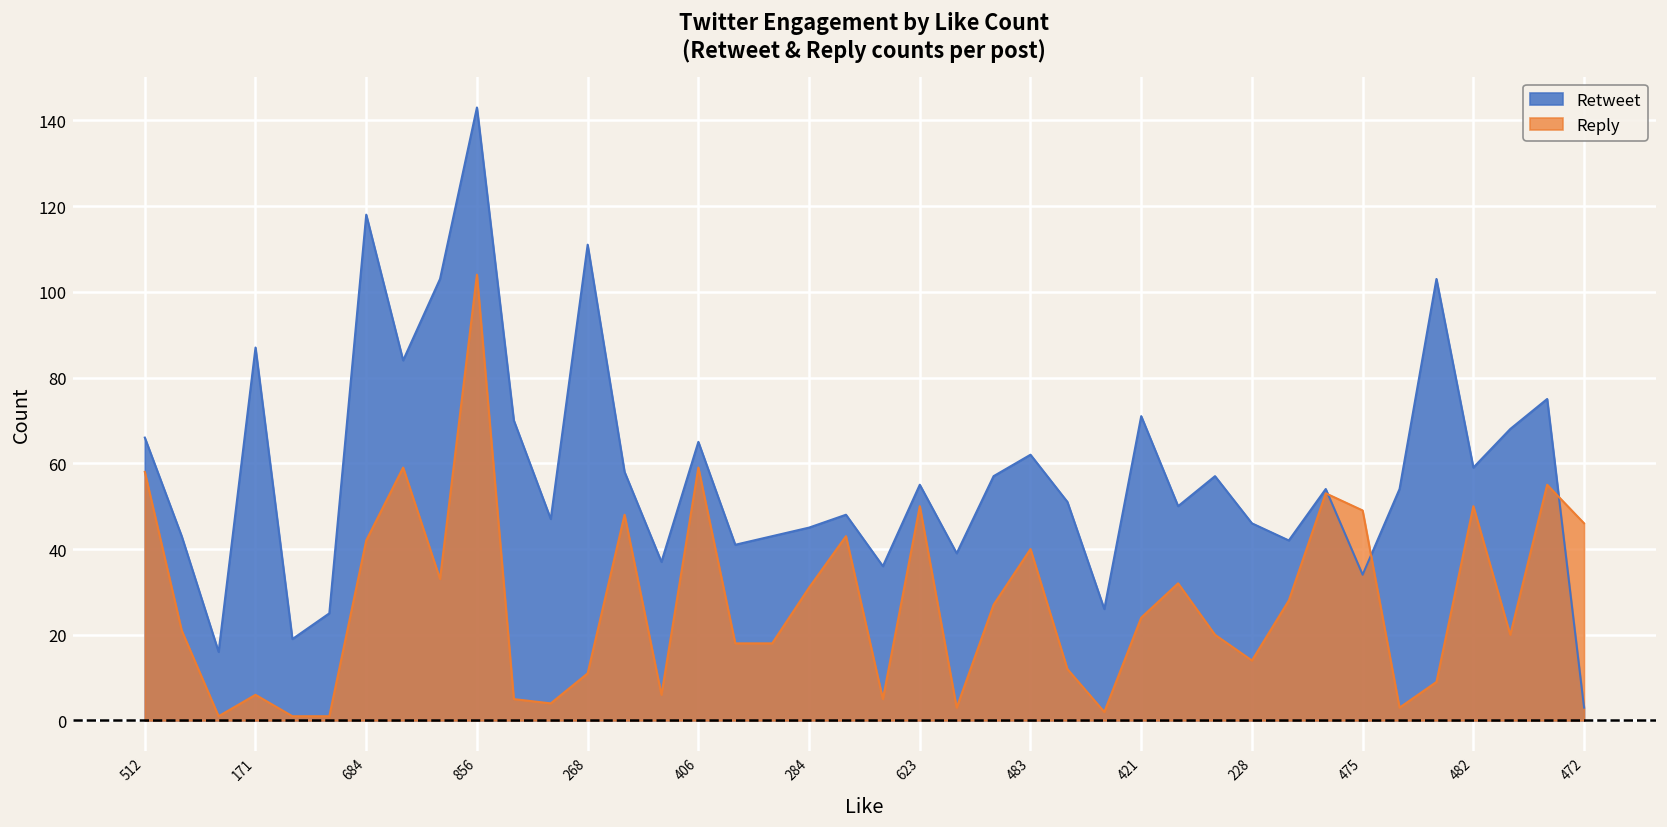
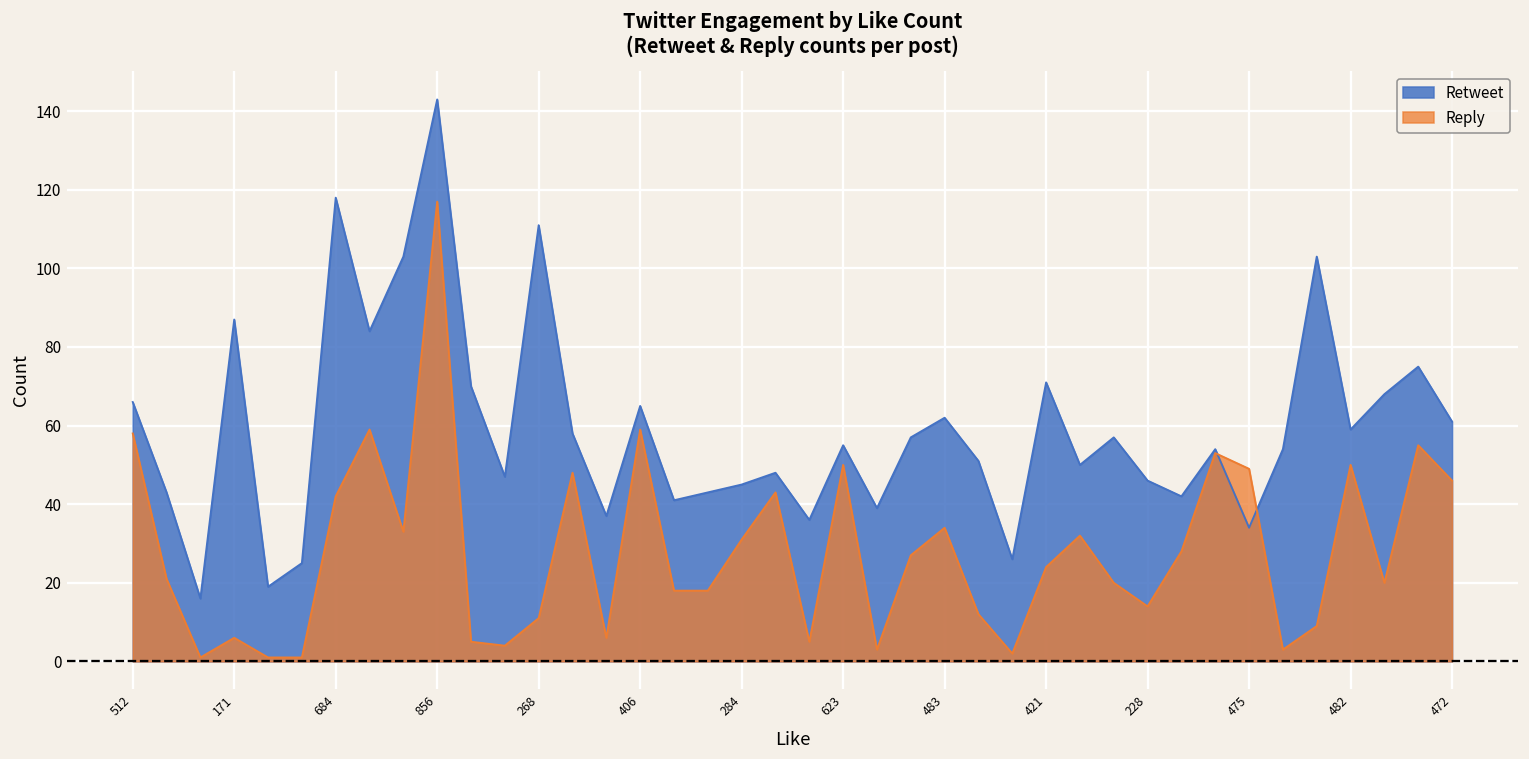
  {
    "Retweet": {
      "512": 66,
      "171": 87,
      "684": 118,
      "856": 143,
      "268": 111,
      "406": 65,
      "284": 45,
      "623": 55,
      "483": 62,
      "228": 46,
      "482": 59,
-     "472": 3
+     "472": 61
    },
    "Reply": {
      "512": 58,
      "171": 6,
      "684": 42,
-     "856": 104,
+     "856": 117,
      "268": 11,
      "406": 59,
      "284": 31,
      "623": 50,
-     "483": 40,
+     "483": 34,
      "228": 14,
      "482": 50,
      "472": 46
    }
  }
